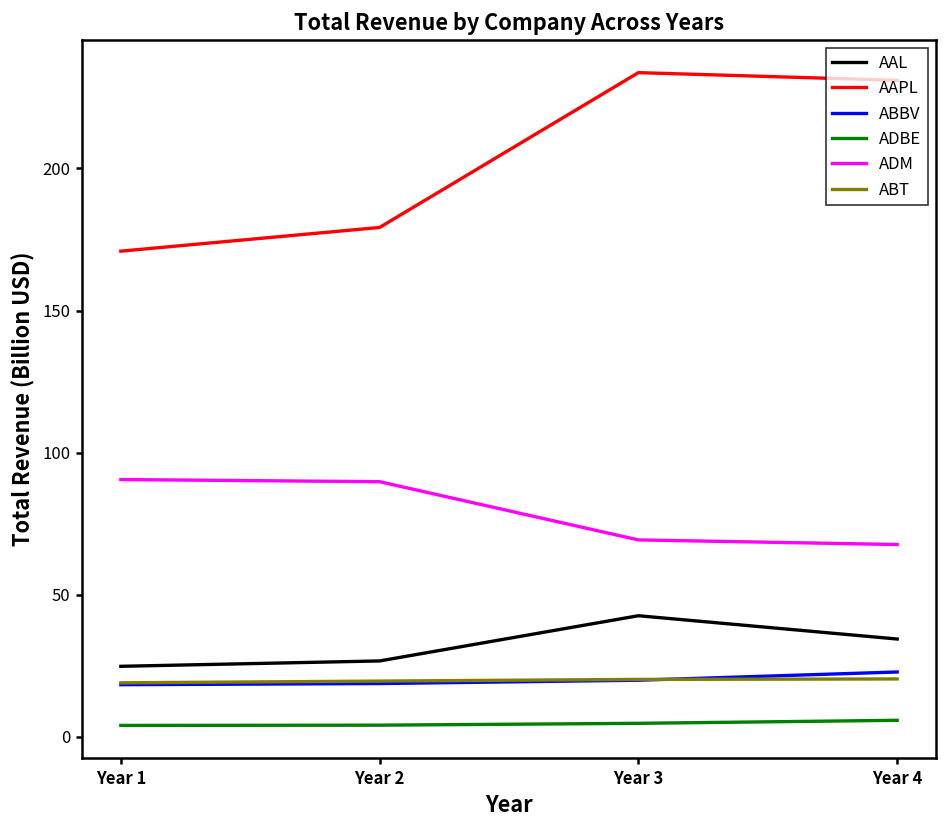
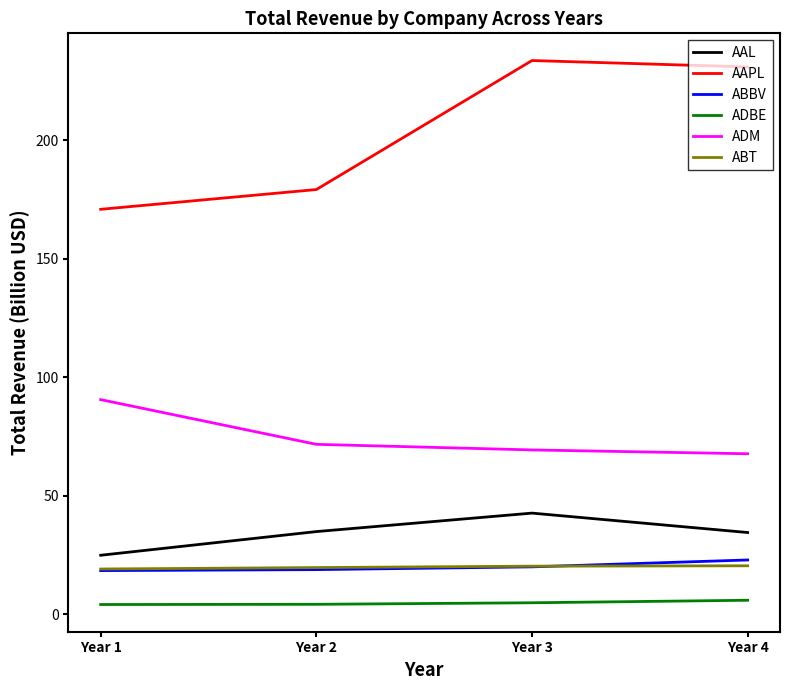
  {
    "AAL": {
      "Year 1": 25,
-     "Year 2": 27,
+     "Year 2": 35,
      "Year 3": 43,
      "Year 4": 34
    },
    "AAPL": {
      "Year 1": 171,
      "Year 2": 179,
      "Year 3": 234
    },
    "ABBV": {
      "Year 4": 23
    },
    "ADBE": {
      "Year 1": 4,
      "Year 2": 4,
      "Year 3": 5,
      "Year 4": 6
    },
    "ADM": {
      "Year 1": 91,
-     "Year 2": 90,
+     "Year 2": 72,
      "Year 3": 69,
      "Year 4": 68
    },
    "ABT": {
      "Year 4": 20
    }
  }
